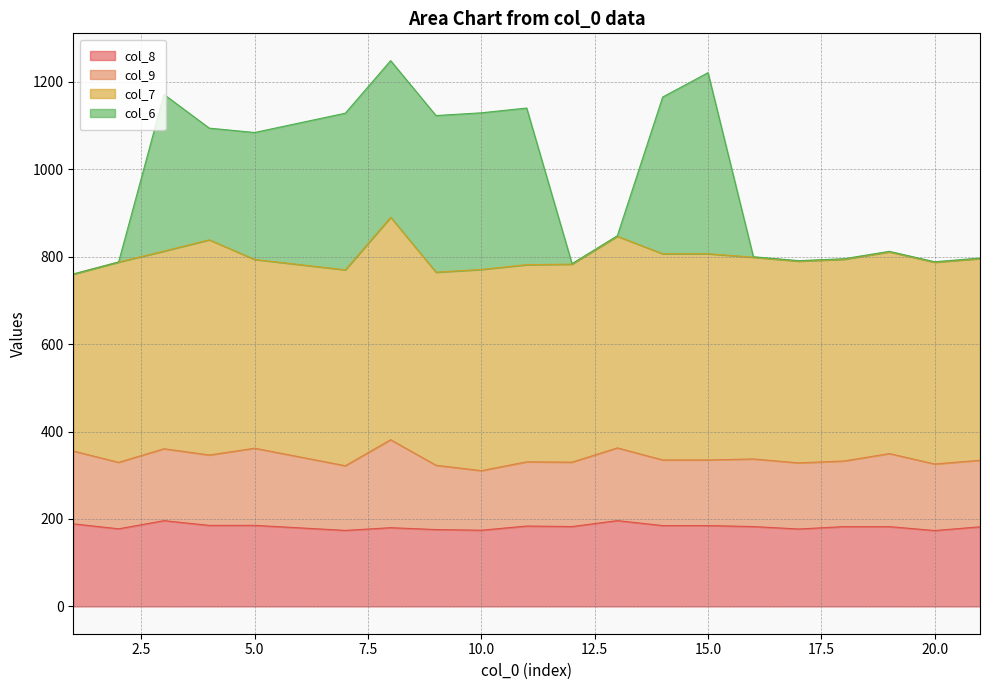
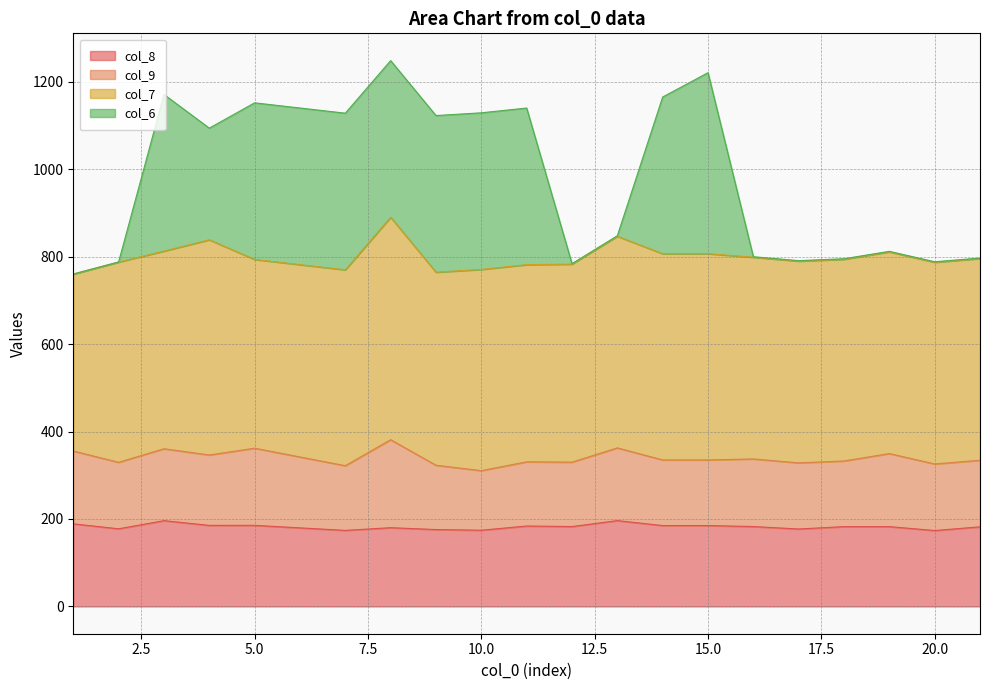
  {
    "col_6": {
-     "5.0": 290,
+     "5.0": 360,
      "10.0": 360,
      "15.0": 410
    }
  }
